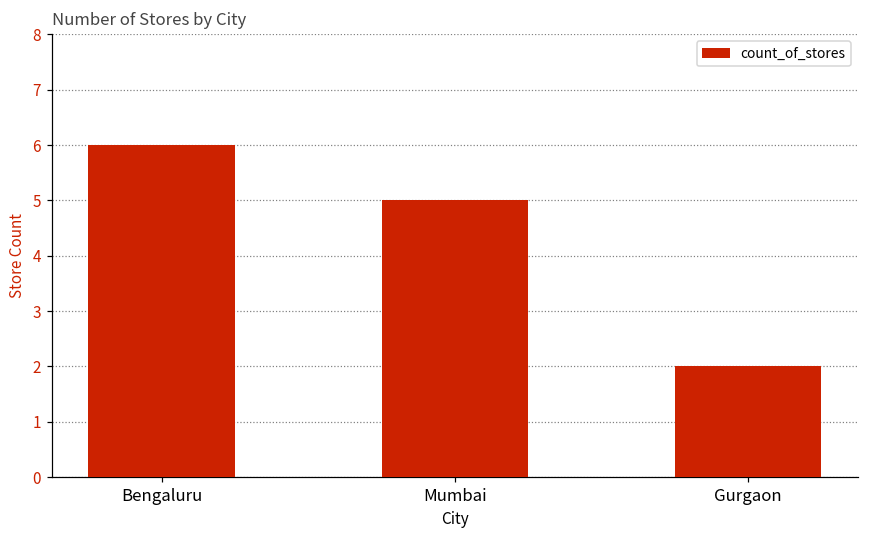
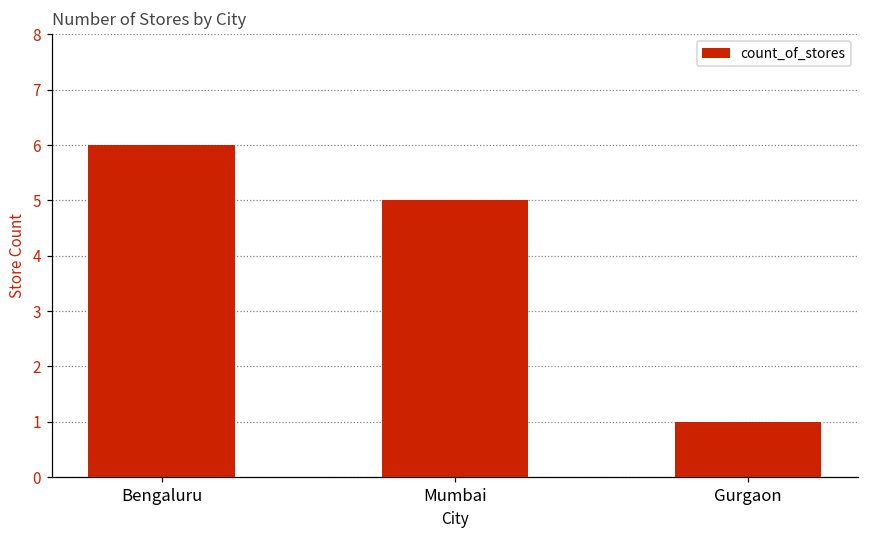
  {
    "Bengaluru": 6,
    "Mumbai": 5,
-   "Gurgaon": 2
+   "Gurgaon": 1
  }
